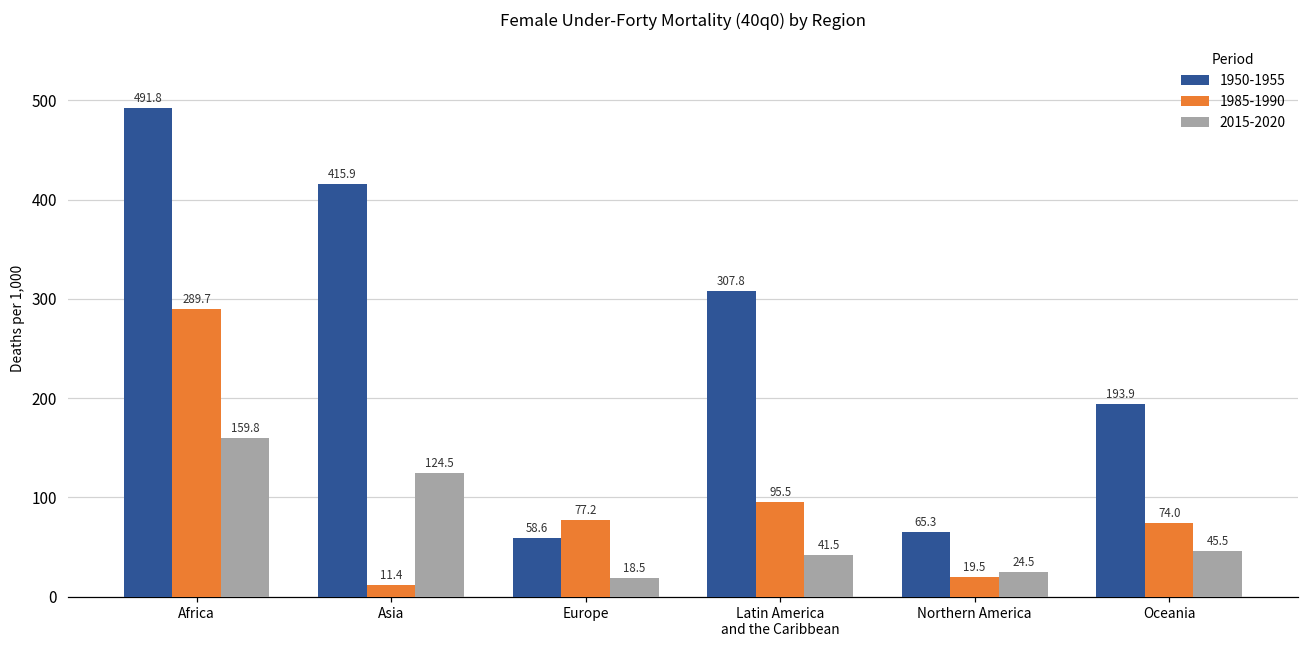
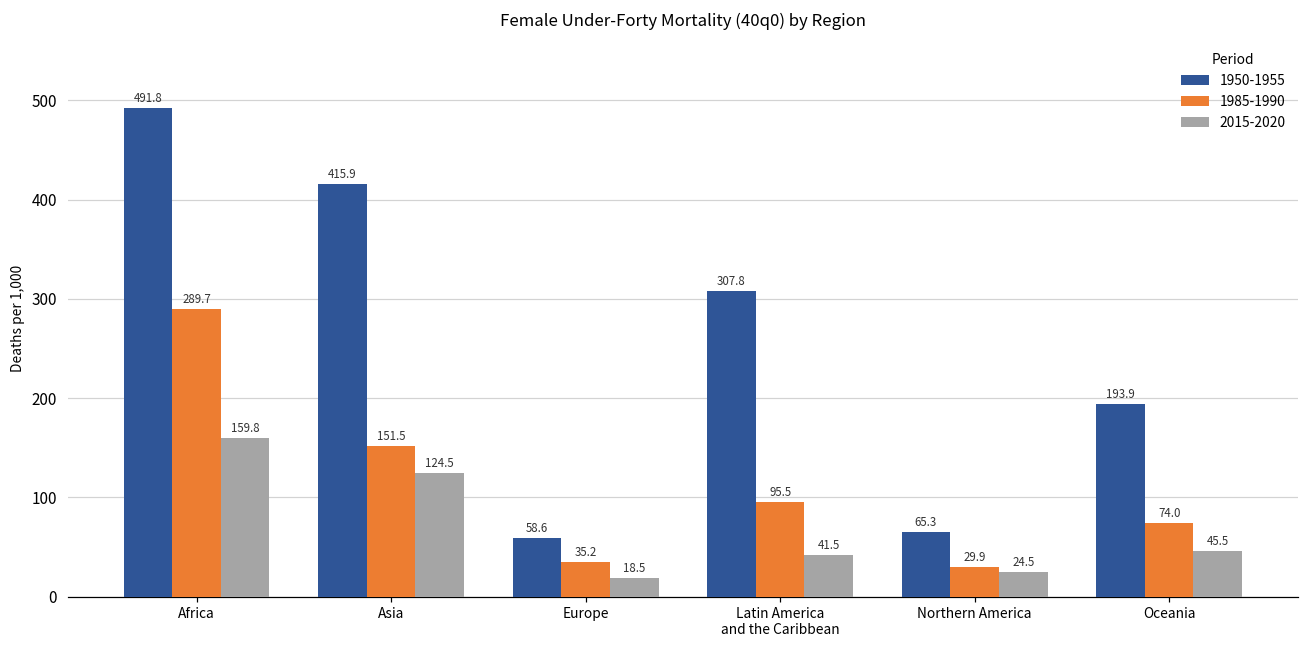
  {
    "1950-1955": {
      "Africa": 491.8,
      "Asia": 415.9,
      "Europe": 58.6,
      "Latin America and the Caribbean": 307.8,
      "Northern America": 65.3,
      "Oceania": 193.9
    },
    "1985-1990": {
      "Africa": 289.7,
-     "Asia": 11.4,
-     "Europe": 77.2,
+     "Asia": 151.5,
+     "Europe": 35.2,
      "Latin America and the Caribbean": 95.5,
-     "Northern America": 19.5,
+     "Northern America": 29.9,
      "Oceania": 74.0
    },
    "2015-2020": {
      "Africa": 159.8,
      "Asia": 124.5,
      "Europe": 18.5,
      "Latin America and the Caribbean": 41.5,
      "Northern America": 24.5,
      "Oceania": 45.5
    }
  }
